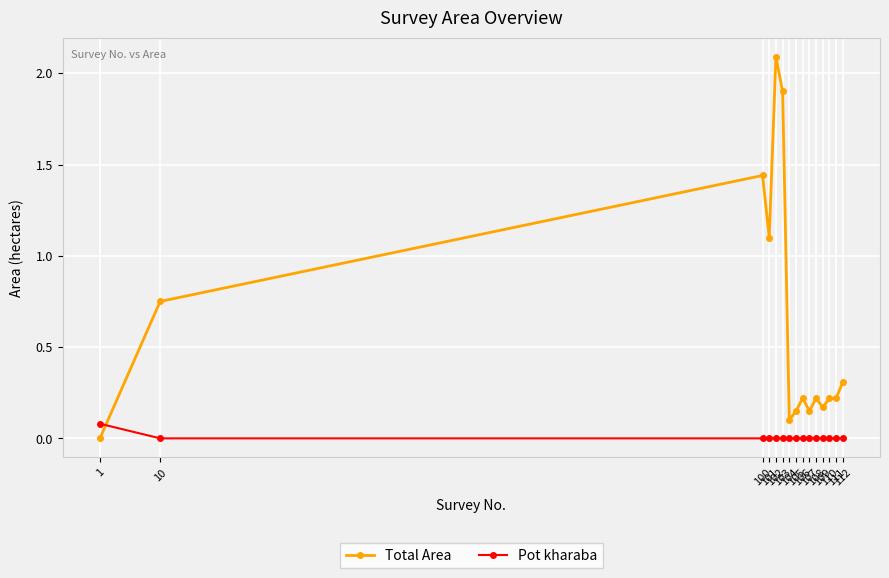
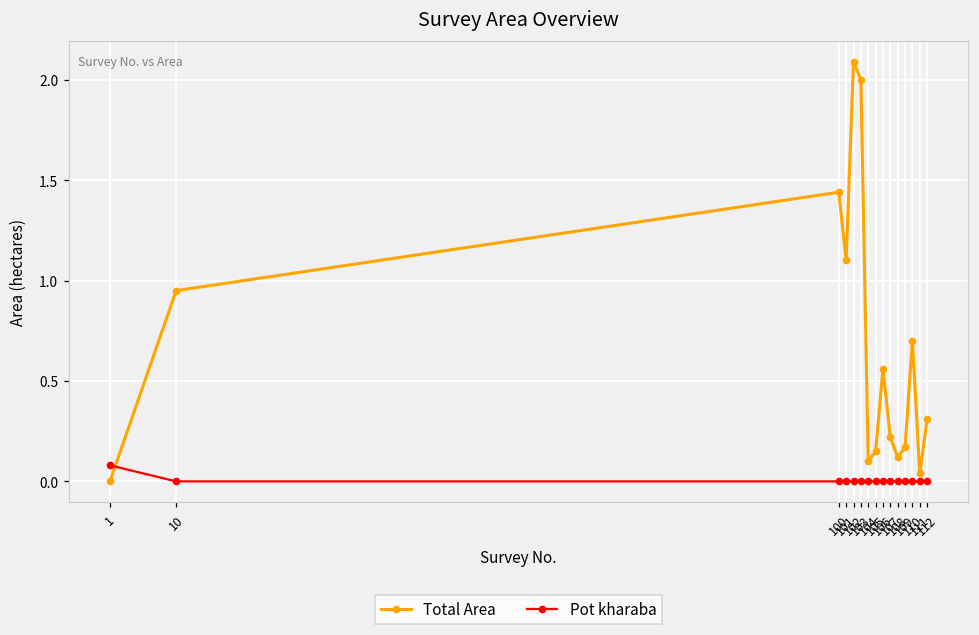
  {
    "Total Area": {
      "1": 0.00,
-     "10": 0.75,
+     "10": 0.95,
      "100": 1.44,
      "101": 1.10,
      "102": 2.09,
-     "103": 1.9,
+     "103": 2.0,
      "104": 0.10,
      "105": 0.15,
-     "106": 0.22,
-     "107": 0.15,
-     "108": 0.22,
+     "106": 0.56,
+     "107": 0.22,
+     "108": 0.12,
      "109": 0.17,
-     "110": 0.22,
-     "111": 0.22,
+     "110": 0.70,
+     "111": 0.04,
      "112": 0.31
    },
    "Pot kharaba": {
      "1": 0.08,
      "10": 0.00,
      "100": 0.00,
      "101": 0.00,
      "102": 0.00,
      "103": 0.00,
      "104": 0.00,
      "105": 0.00,
      "106": 0.00,
      "107": 0.00,
      "108": 0.00,
      "109": 0.00,
      "110": 0.00,
      "111": 0.00,
      "112": 0.00
    }
  }
